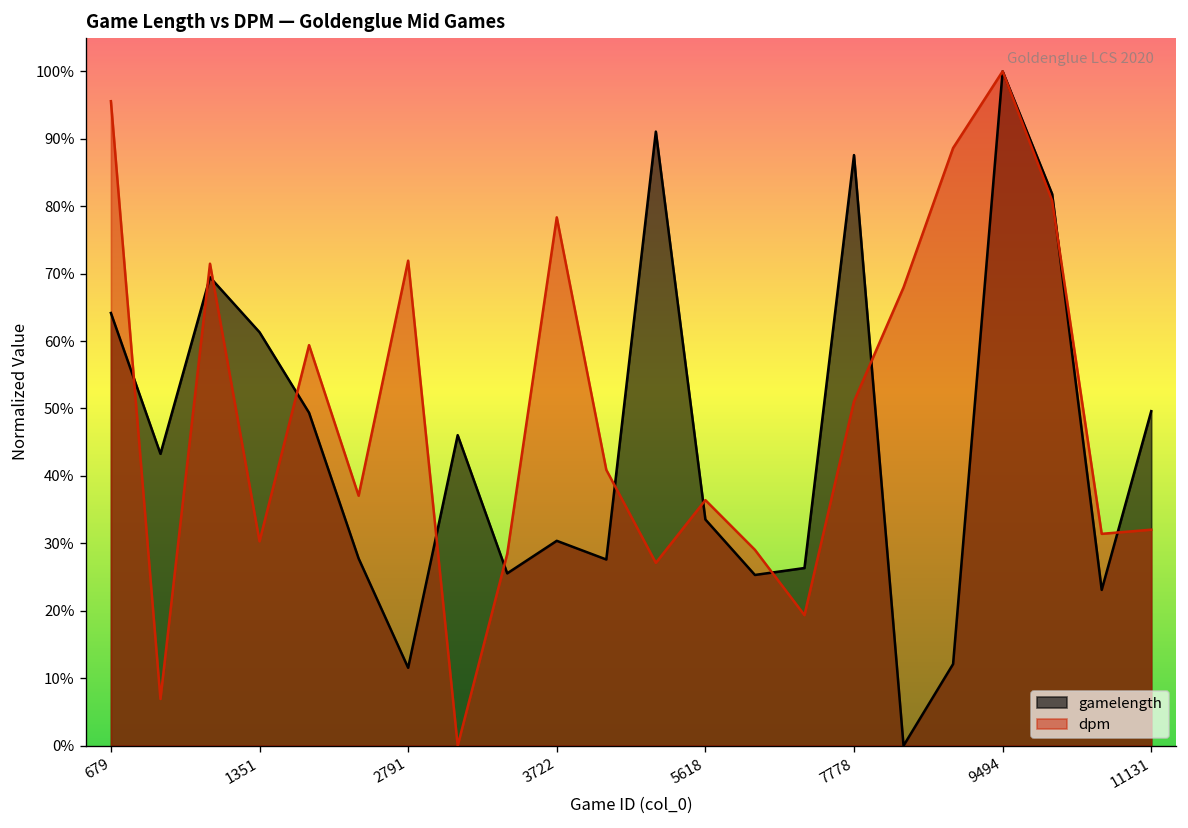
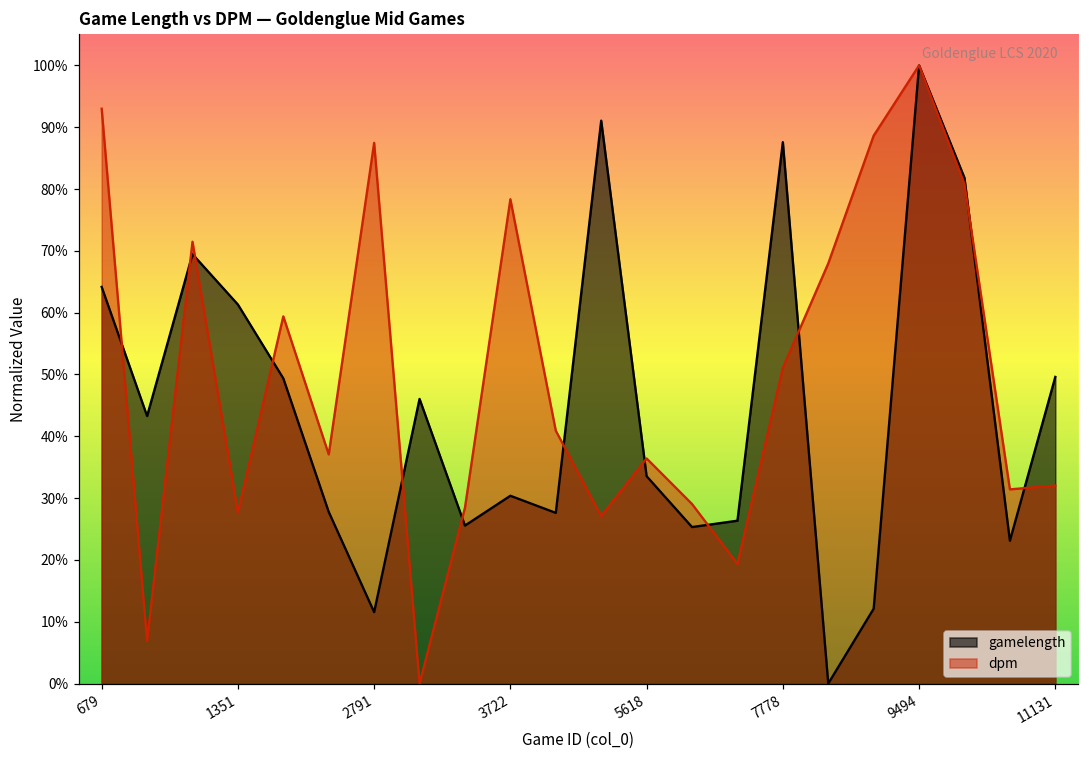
  {
    "gamelength": {
      "679": "64%",
      "1351": "61%",
      "2791": "12%",
      "3722": "30%",
      "5618": "34%",
      "7778": "88%",
      "11131": "50%"
    },
    "dpm": {
-     "679": "96%",
-     "1351": "30%",
-     "2791": "72%",
+     "679": "93%",
+     "1351": "28%",
+     "2791": "87%",
      "3722": "78%",
      "5618": "36%",
      "7778": "51%",
      "11131": "32%"
    }
  }
